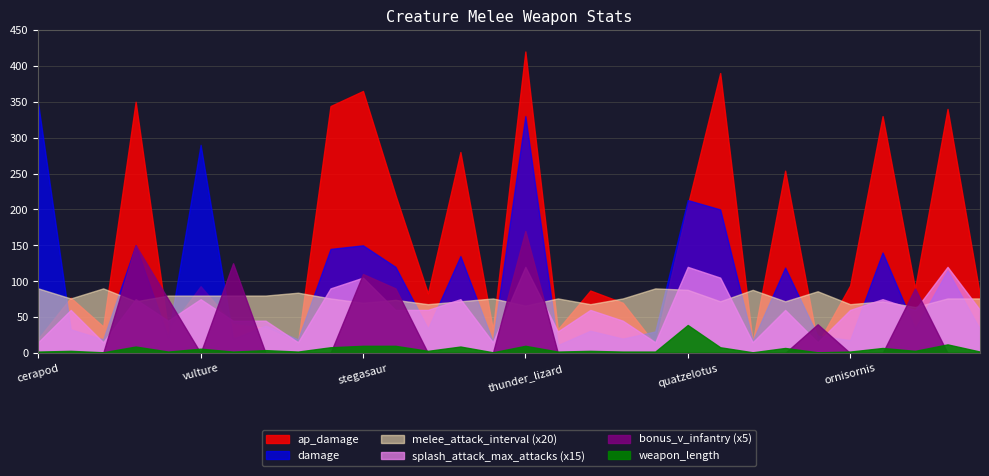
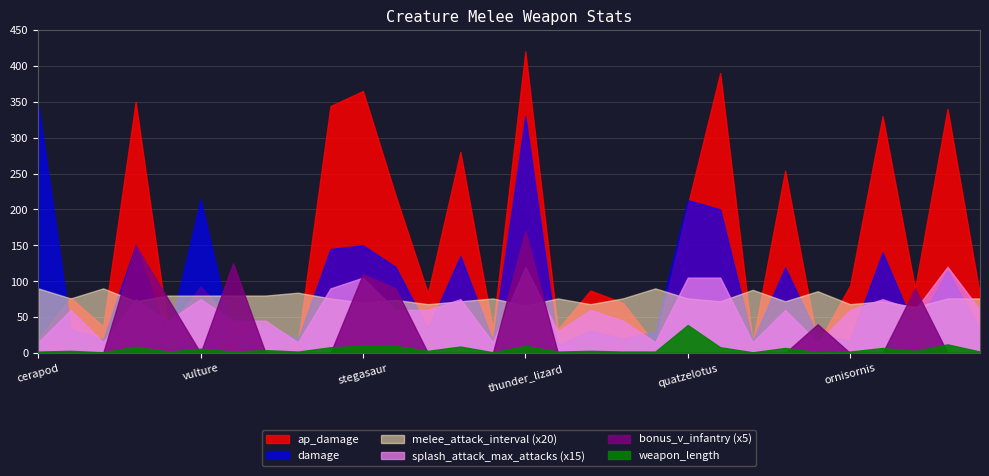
  {
    "ap_damage": {
      "cerapod": 20,
      "vulture": 90,
      "stegasaur": 370,
      "thunder_lizard": 420,
      "quatzelotus": 210,
      "ornisornis": 90
    },
    "damage": {
      "cerapod": 350,
-     "vulture": 290,
+     "vulture": 210,
      "stegasaur": 150,
      "thunder_lizard": 330,
      "quatzelotus": 210,
      "ornisornis": 20
    },
    "melee_attack_interval (x20)": {
      "cerapod": 90,
      "vulture": 80,
      "stegasaur": 70,
      "thunder_lizard": 70,
-     "quatzelotus": 90,
+     "quatzelotus": 80,
      "ornisornis": 70
    },
    "splash_attack_max_attacks (x15)": {
      "cerapod": 20,
      "vulture": 80,
      "stegasaur": 110,
      "thunder_lizard": 120,
-     "quatzelotus": 120,
+     "quatzelotus": 110,
      "ornisornis": 60
    },
    "bonus_v_infantry (x5)": {
      "vulture": 0,
      "stegasaur": 110,
      "thunder_lizard": 170,
      "quatzelotus": 0
    },
    "weapon_length": {
      "vulture": 10,
      "stegasaur": 10,
      "thunder_lizard": 10,
      "quatzelotus": 40
    }
  }
